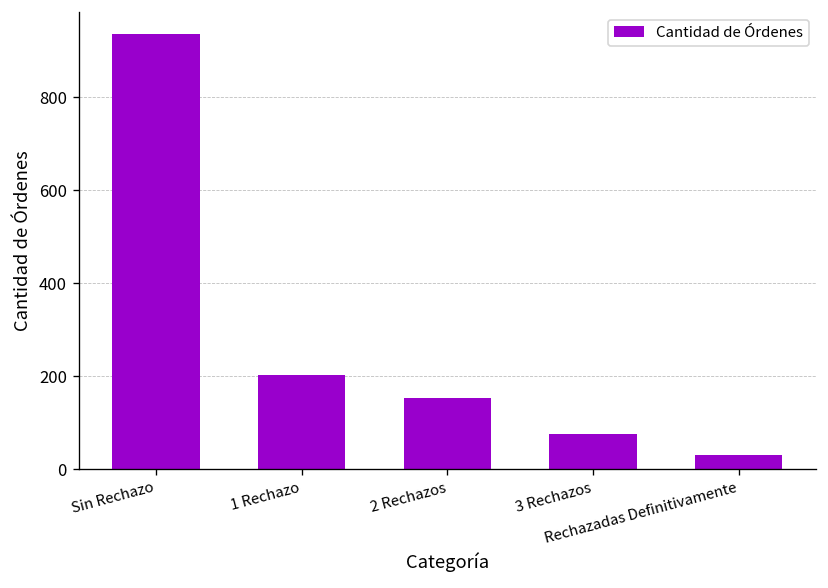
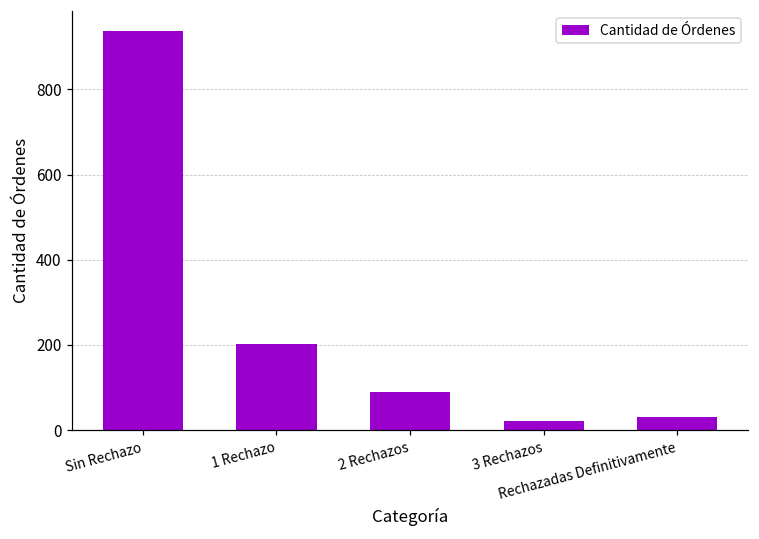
  {
    "Sin Rechazo": 940,
    "1 Rechazo": 200,
-   "2 Rechazos": 150,
-   "3 Rechazos": 80,
+   "2 Rechazos": 90,
+   "3 Rechazos": 20,
    "Rechazadas Definitivamente": 30
  }
